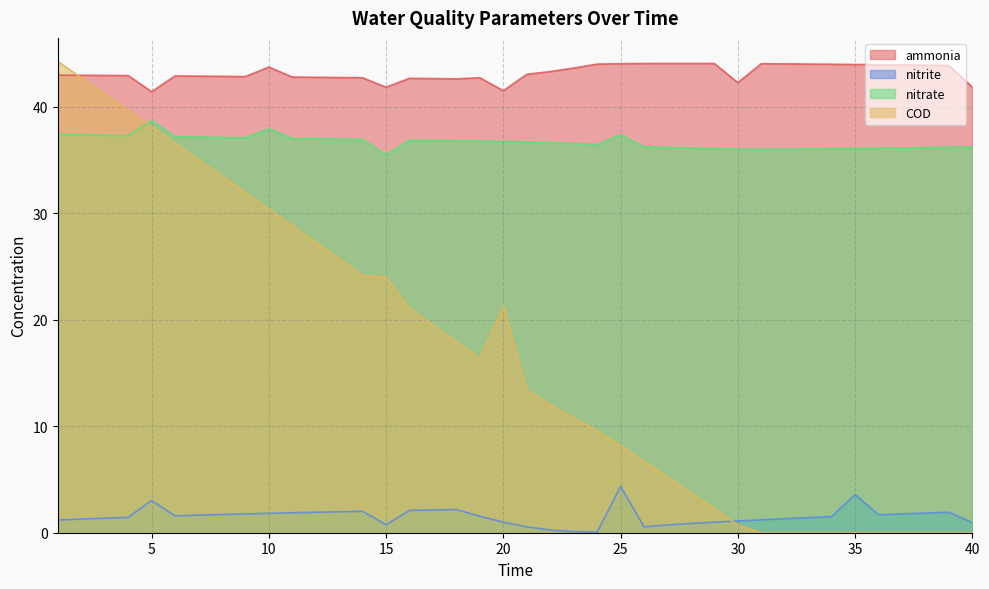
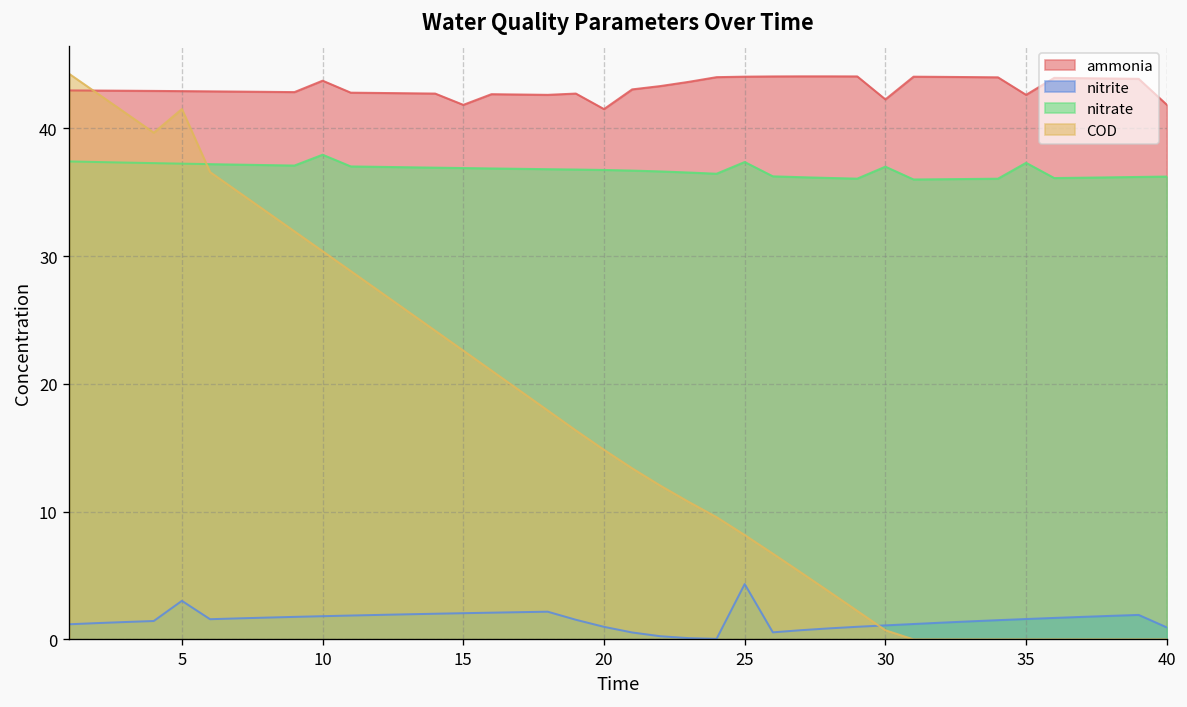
  {
    "ammonia": {
-     "5": 41.4,
+     "5": 42.9,
      "10": 43.7,
      "15": 41.8,
      "20": 41.5,
      "25": 44.1,
      "30": 42.3,
-     "35": 44.0,
+     "35": 42.6,
      "40": 41.9
    },
    "nitrite": {
      "5": 3.0,
      "10": 1.8,
-     "15": 0.8,
+     "15": 2.1,
      "20": 1.0,
      "25": 4.3,
      "30": 1.1,
-     "35": 3.6,
+     "35": 1.6,
      "40": 0.9
    },
    "nitrate": {
-     "5": 38.7,
+     "5": 37.2,
      "10": 37.9,
-     "15": 35.5,
+     "15": 36.9,
      "20": 36.8,
      "25": 37.4,
-     "30": 36.0,
-     "35": 36.1,
+     "30": 37.0,
+     "35": 37.3,
      "40": 36.2
    },
    "COD": {
-     "5": 38.1,
+     "5": 41.5,
      "10": 30.4,
-     "15": 24.0,
-     "20": 21.3,
+     "15": 22.6,
+     "20": 14.8,
      "25": 8.2,
      "30": 0.7,
      "35": 0.0,
      "40": 0.0
    }
  }
